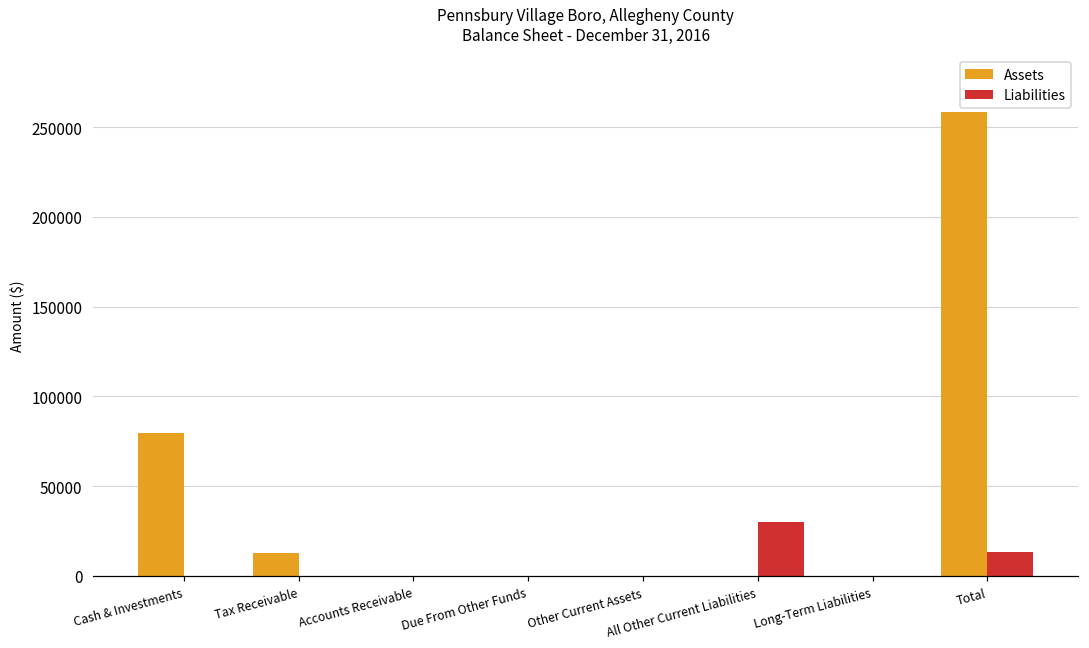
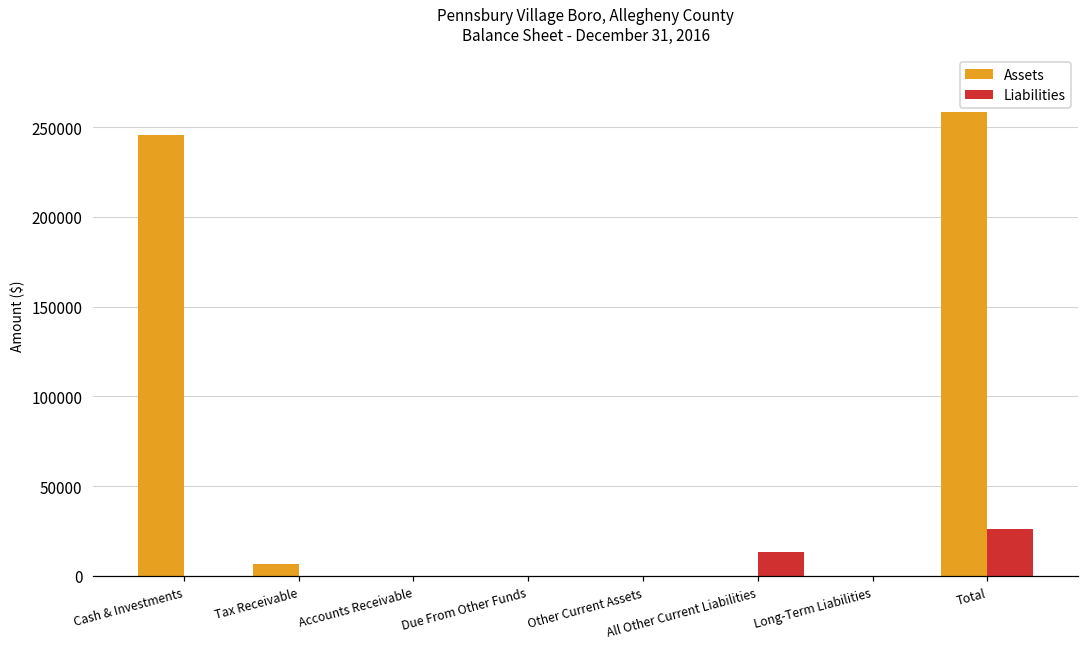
  {
    "Assets": {
-     "Cash & Investments": 80000,
-     "Tax Receivable": 13000,
+     "Cash & Investments": 245000,
+     "Tax Receivable": 6000,
      "Accounts Receivable": 0,
      "Due From Other Funds": 0,
      "Other Current Assets": 0,
      "All Other Current Liabilities": 0,
      "Long-Term Liabilities": 0,
      "Total": 258000
    },
    "Liabilities": {
      "Cash & Investments": 0,
      "Tax Receivable": 0,
      "Accounts Receivable": 0,
      "Due From Other Funds": 0,
      "Other Current Assets": 0,
-     "All Other Current Liabilities": 30000,
+     "All Other Current Liabilities": 13000,
      "Long-Term Liabilities": 0,
-     "Total": 13000
+     "Total": 26000
    }
  }
